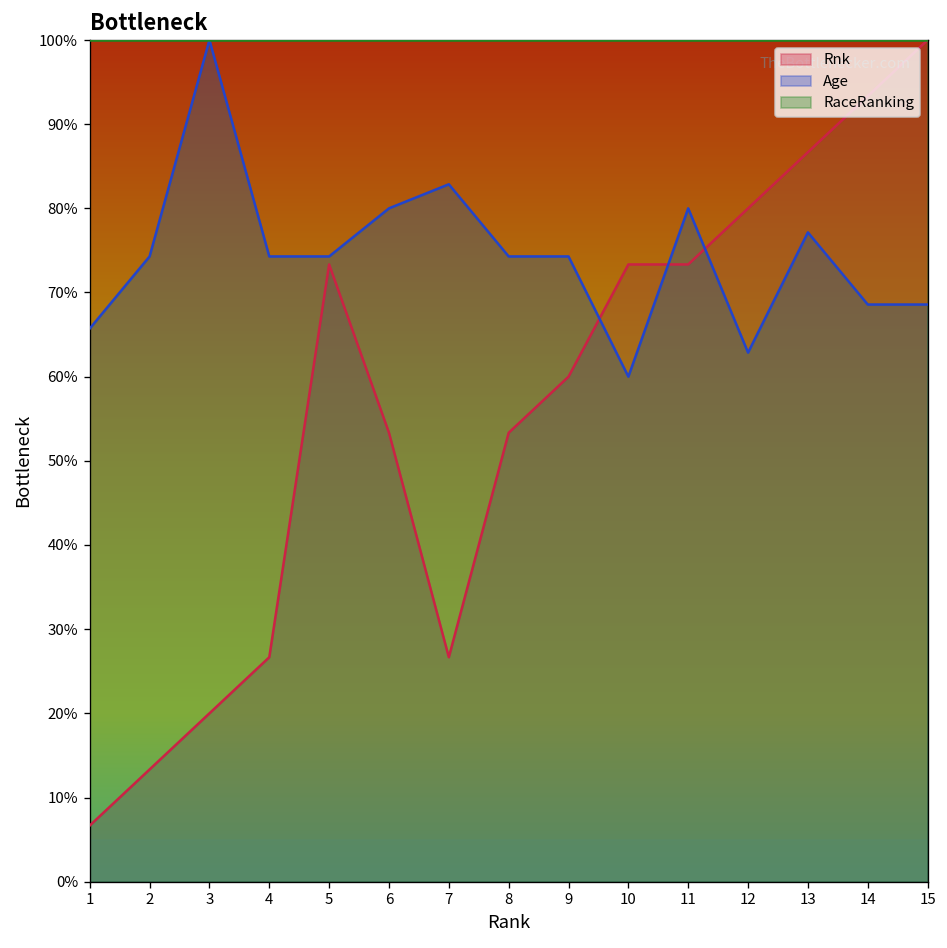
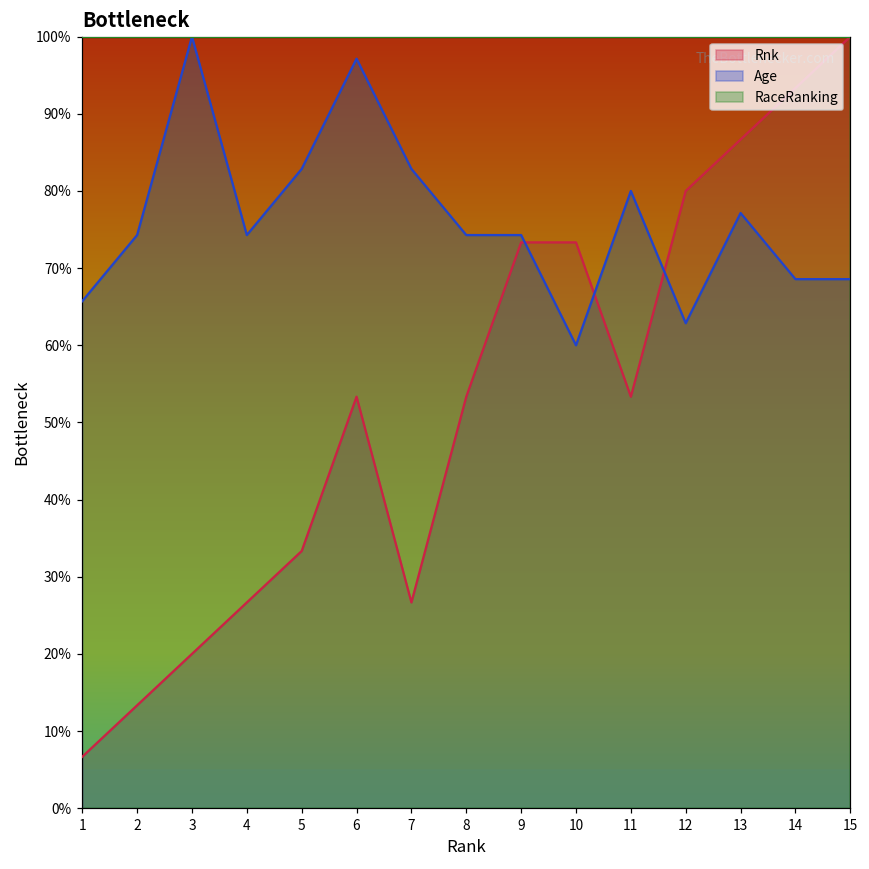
  {
    "Rnk": {
      "1": "7%",
      "2": "13%",
      "3": "20%",
      "4": "27%",
-     "5": "73%",
+     "5": "33%",
      "6": "53%",
      "7": "27%",
      "8": "53%",
-     "9": "60%",
+     "9": "73%",
      "10": "73%",
-     "11": "73%",
+     "11": "53%",
      "12": "80%",
      "13": "87%"
    },
    "Age": {
      "1": "66%",
      "2": "74%",
      "4": "74%",
-     "5": "74%",
-     "6": "80%",
+     "5": "83%",
+     "6": "97%",
      "7": "83%",
      "8": "74%",
      "9": "74%",
      "10": "60%",
      "11": "80%",
      "12": "63%",
      "13": "77%",
      "14": "69%",
      "15": "69%"
    },
    "RaceRanking": {
      "1": "100%",
      "2": "100%",
      "4": "100%",
      "5": "100%",
      "6": "100%",
      "7": "100%",
      "8": "100%",
      "9": "100%",
      "10": "100%",
      "11": "100%",
      "12": "100%",
      "13": "100%",
      "14": "100%"
    }
  }
